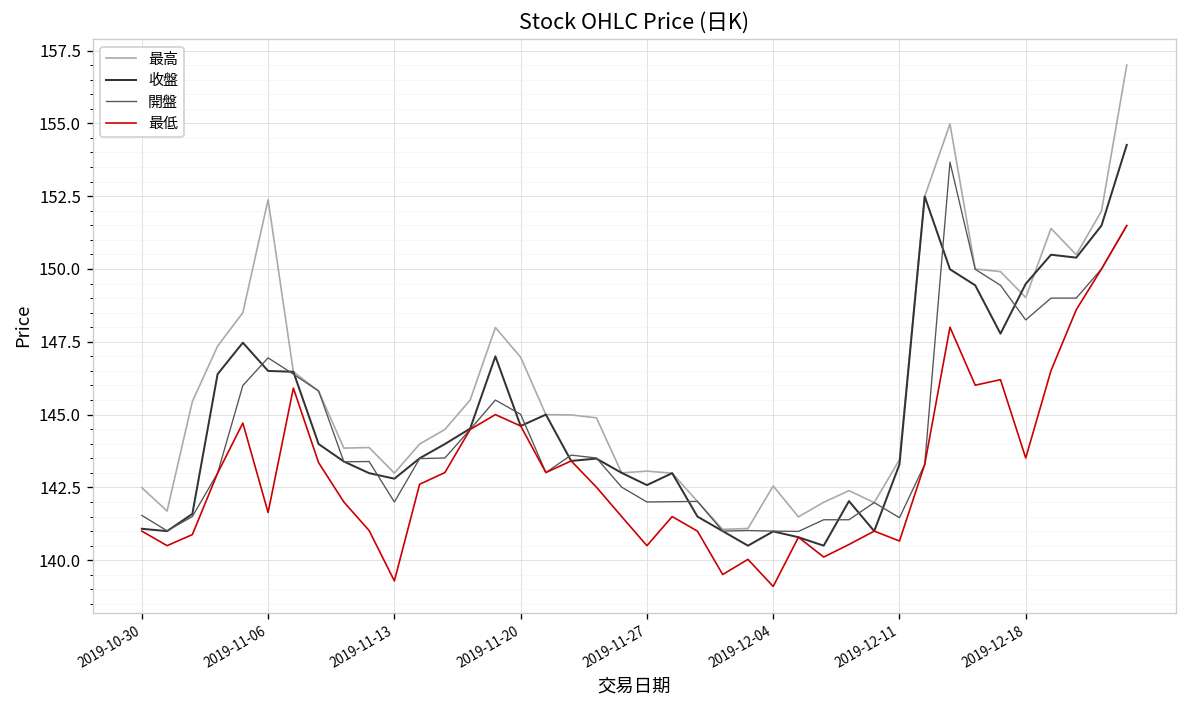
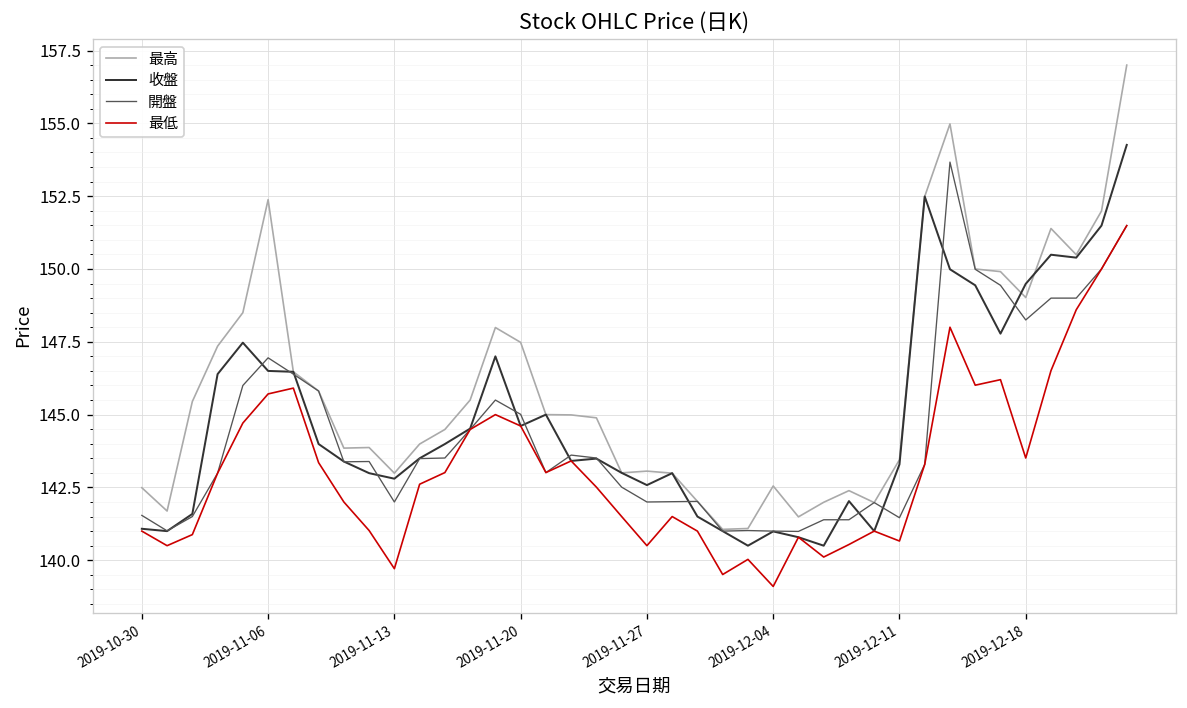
  {
    "最高": {
      "2019-10-30": 142.5,
      "2019-11-06": 152.4,
      "2019-11-13": 143.0,
-     "2019-11-20": 147.0,
+     "2019-11-20": 147.5,
      "2019-11-27": 143.1,
      "2019-12-04": 142.6,
      "2019-12-11": 143.5,
      "2019-12-18": 149.0
    },
    "最低": {
-     "2019-11-06": 141.6,
-     "2019-11-13": 139.3,
+     "2019-11-06": 145.7,
+     "2019-11-13": 139.7,
      "2019-11-27": 140.5,
      "2019-12-04": 139.1,
      "2019-12-11": 140.7,
      "2019-12-18": 143.5
    }
  }
